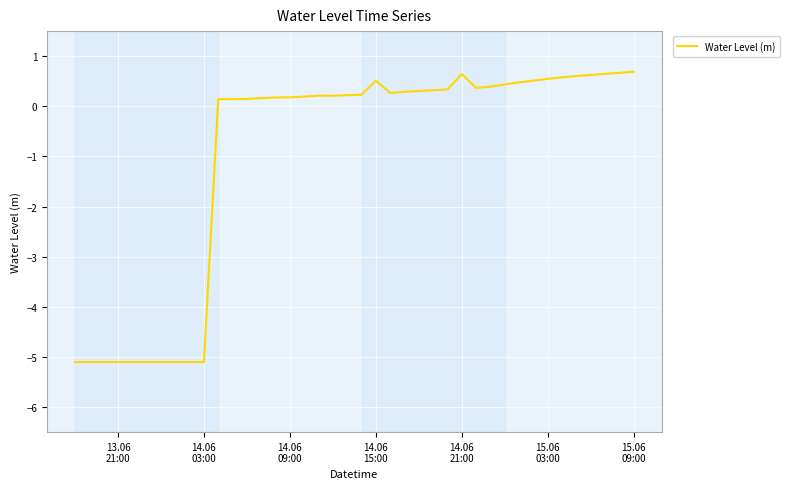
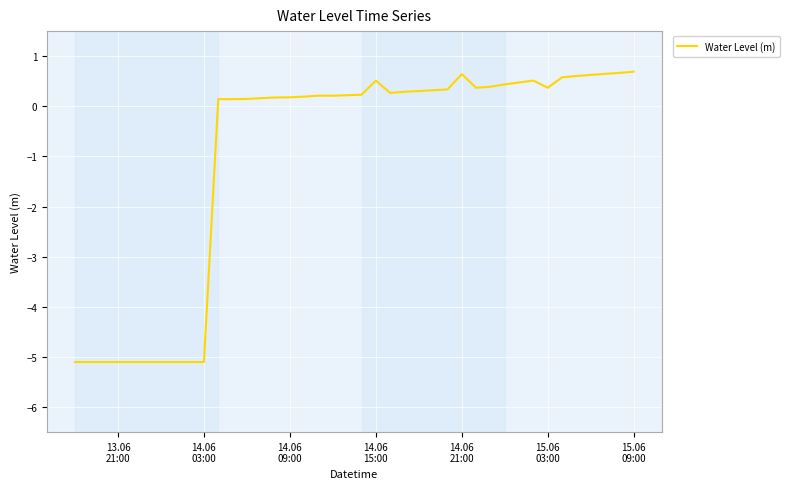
  {
    "13.06 21:00": -5.1,
    "14.06 03:00": -5.1,
    "14.06 09:00": 0.2,
    "14.06 15:00": 0.5,
    "14.06 21:00": 0.6,
-   "15.06 03:00": 0.5,
+   "15.06 03:00": 0.4,
    "15.06 09:00": 0.7
  }
